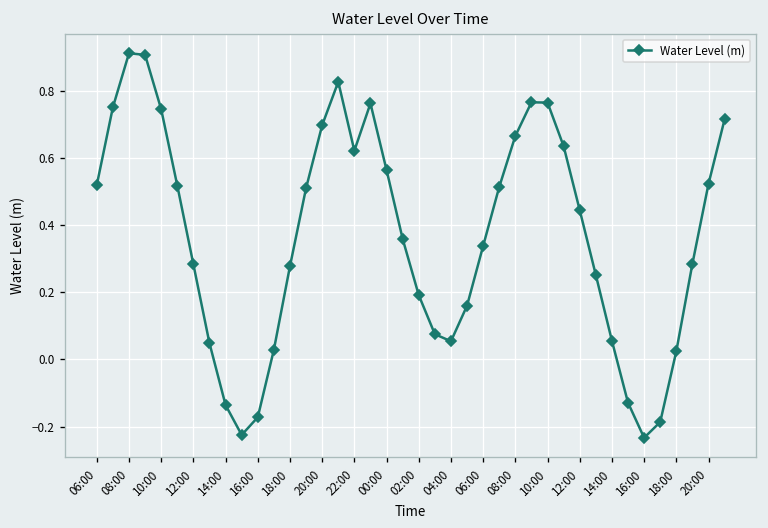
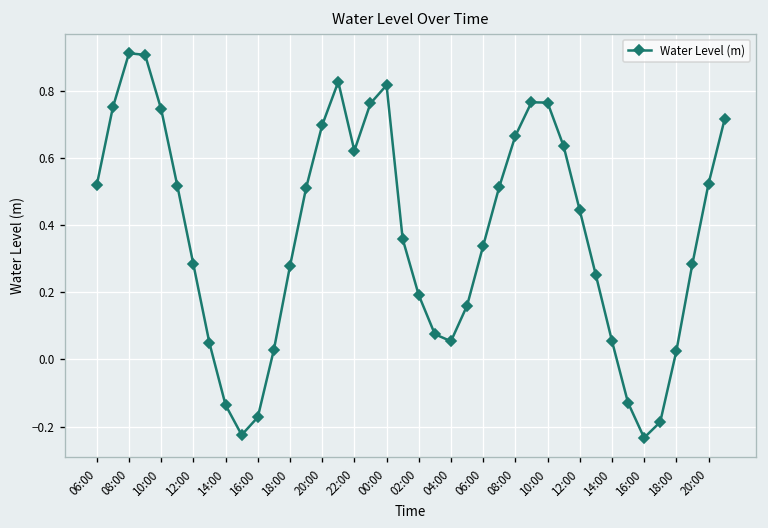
  {
    "22:00": 0.62,
-   "00:00": 0.56,
+   "00:00": 0.82,
    "02:00": 0.19,
    "04:00": 0.05
  }
